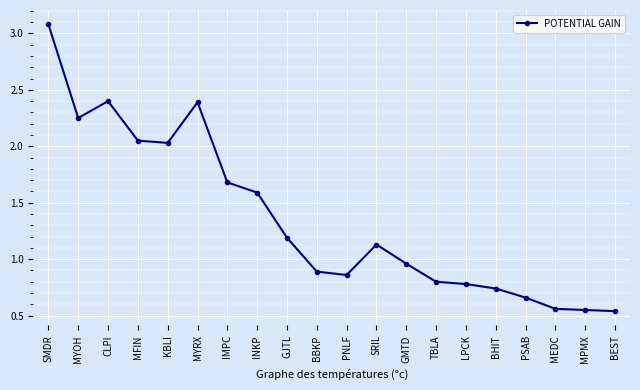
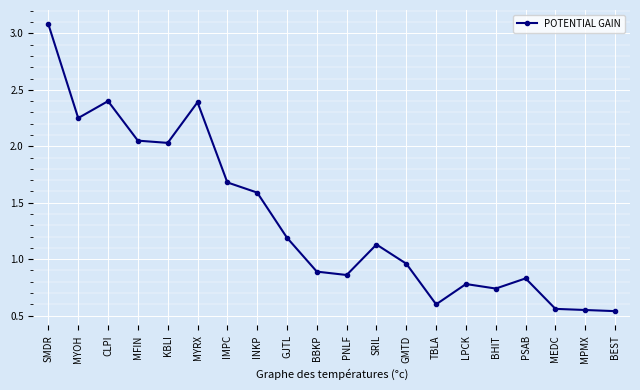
  {
    "SMDR": 3.08,
    "MYOH": 2.25,
    "CLPI": 2.40,
    "MFIN": 2.05,
    "KBLI": 2.03,
    "MYRX": 2.39,
    "IMPC": 1.68,
    "INKP": 1.59,
    "GJTL": 1.19,
    "BBKP": 0.89,
    "PNLF": 0.86,
    "SRIL": 1.13,
    "GMTD": 0.96,
-   "TBLA": 0.8,
+   "TBLA": 0.6,
    "LPCK": 0.78,
    "BHIT": 0.74,
-   "PSAB": 0.66,
+   "PSAB": 0.83,
    "MEDC": 0.56,
    "MPMX": 0.55,
    "BEST": 0.54
  }
